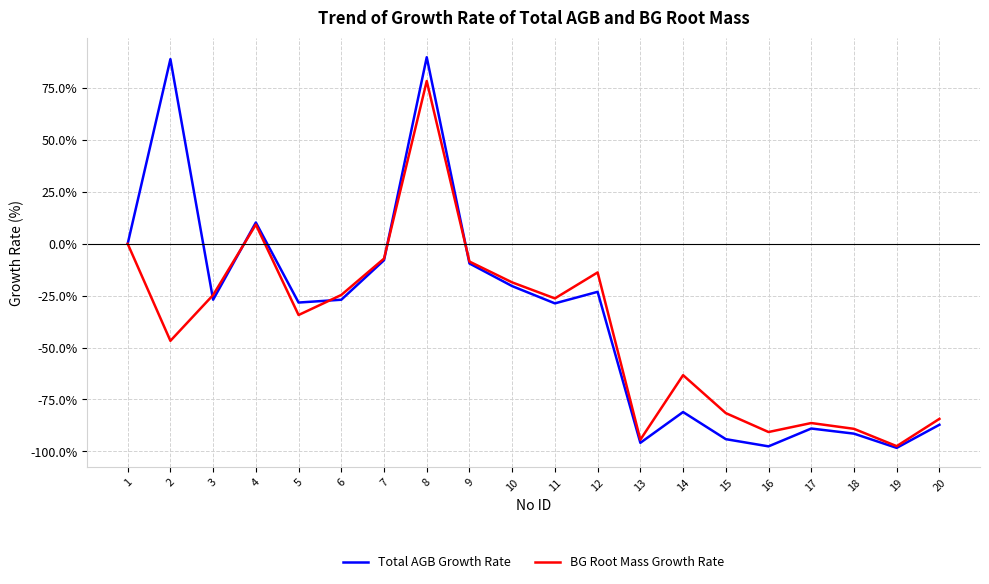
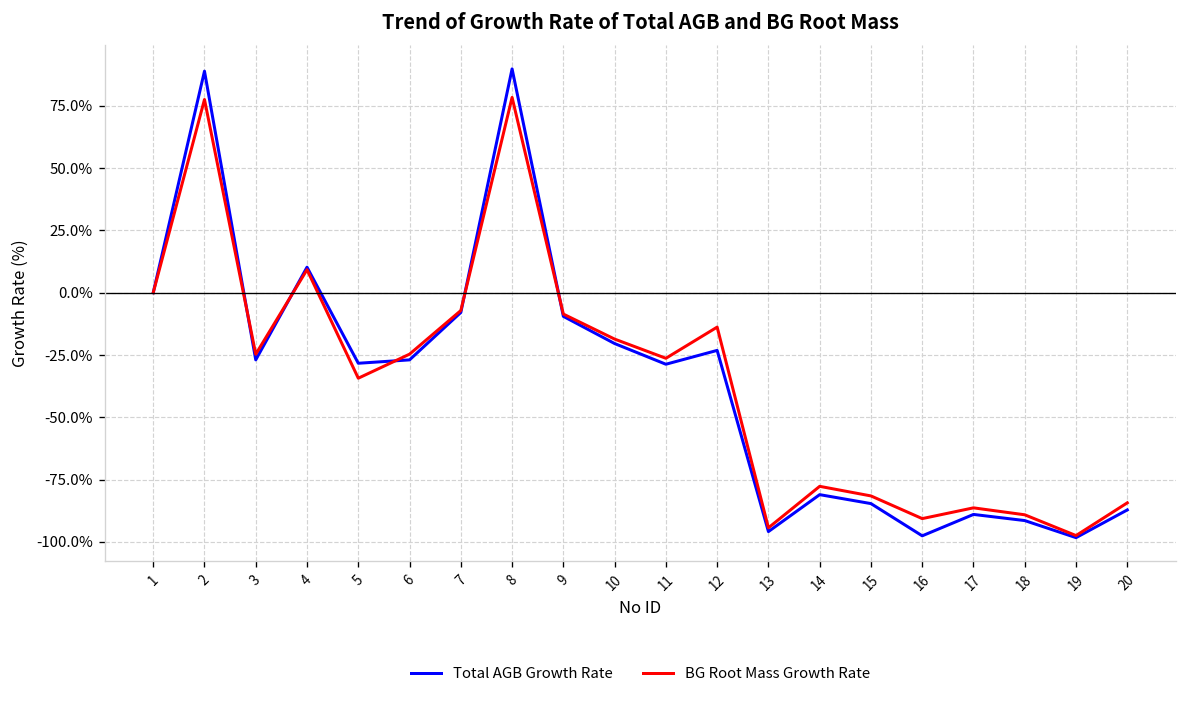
  {
    "Total AGB Growth Rate": {
      "2": "89%",
      "3": "-27%",
      "5": "-28%",
      "6": "-27%",
      "8": "90%",
      "10": "-20%",
      "11": "-29%",
      "12": "-23%",
      "13": "-96%",
      "14": "-81%",
-     "15": "-94%",
+     "15": "-85%",
      "16": "-98%",
      "17": "-89%",
      "18": "-91%",
      "20": "-87%"
    },
    "BG Root Mass Growth Rate": {
-     "2": "-47%",
+     "2": "78%",
      "3": "-25%",
      "5": "-34%",
      "6": "-25%",
      "8": "78%",
      "10": "-19%",
      "11": "-26%",
      "12": "-14%",
      "13": "-94%",
-     "14": "-63%",
+     "14": "-78%",
      "15": "-82%",
      "16": "-91%",
      "17": "-86%",
      "18": "-89%",
      "20": "-84%"
    }
  }
